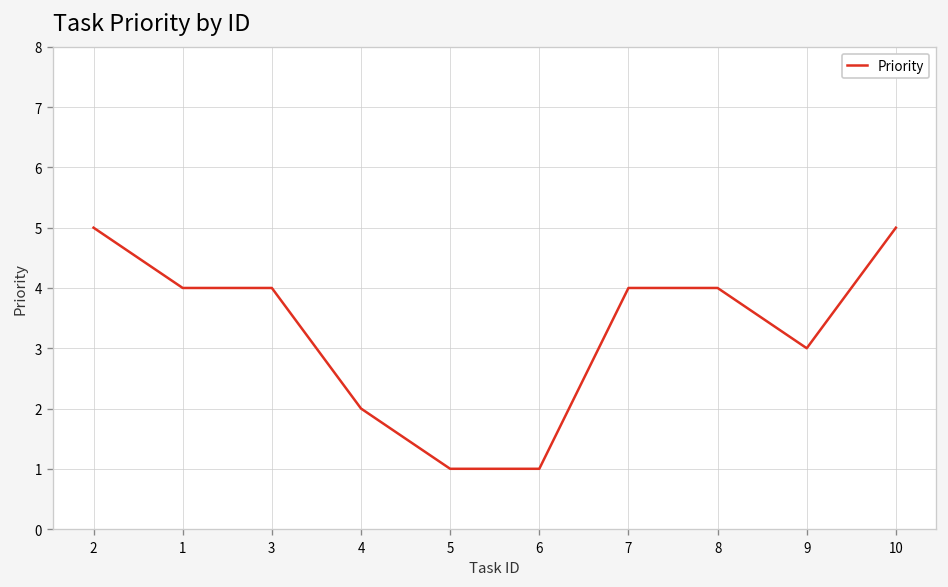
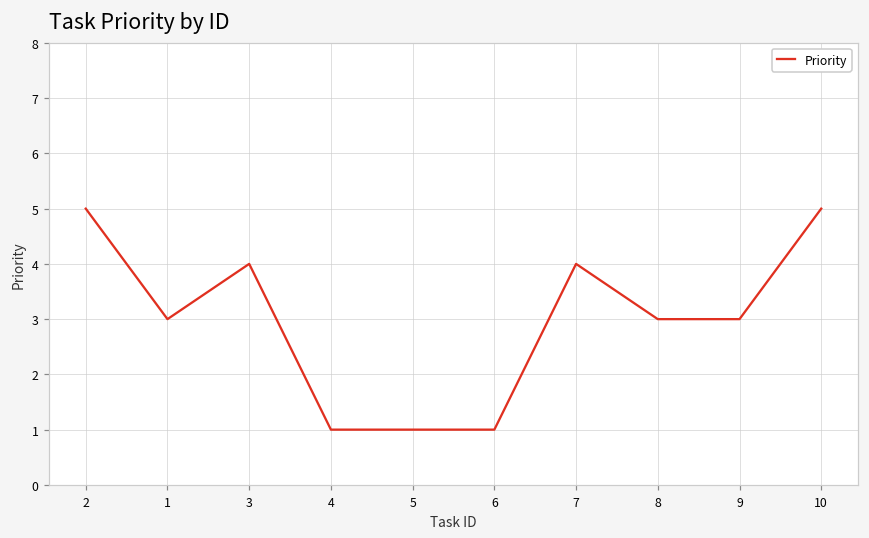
  {
    "2": 5,
-   "1": 4,
+   "1": 3,
    "3": 4,
-   "4": 2,
+   "4": 1,
    "5": 1,
    "6": 1,
    "7": 4,
-   "8": 4,
+   "8": 3,
    "9": 3,
    "10": 5
  }
